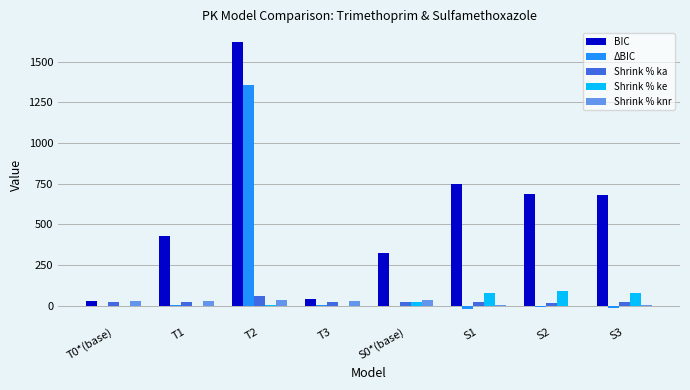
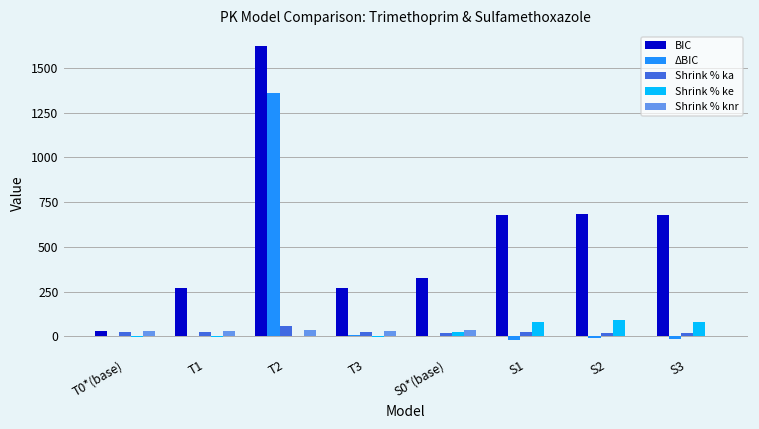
  {
    "BIC": {
      "T0*(base)": 30,
-     "T1": 430,
+     "T1": 270,
      "T2": 1620,
-     "T3": 40,
+     "T3": 270,
      "S0*(base)": 330,
-     "S1": 750,
+     "S1": 680,
      "S2": 690,
      "S3": 680
    }
  }
